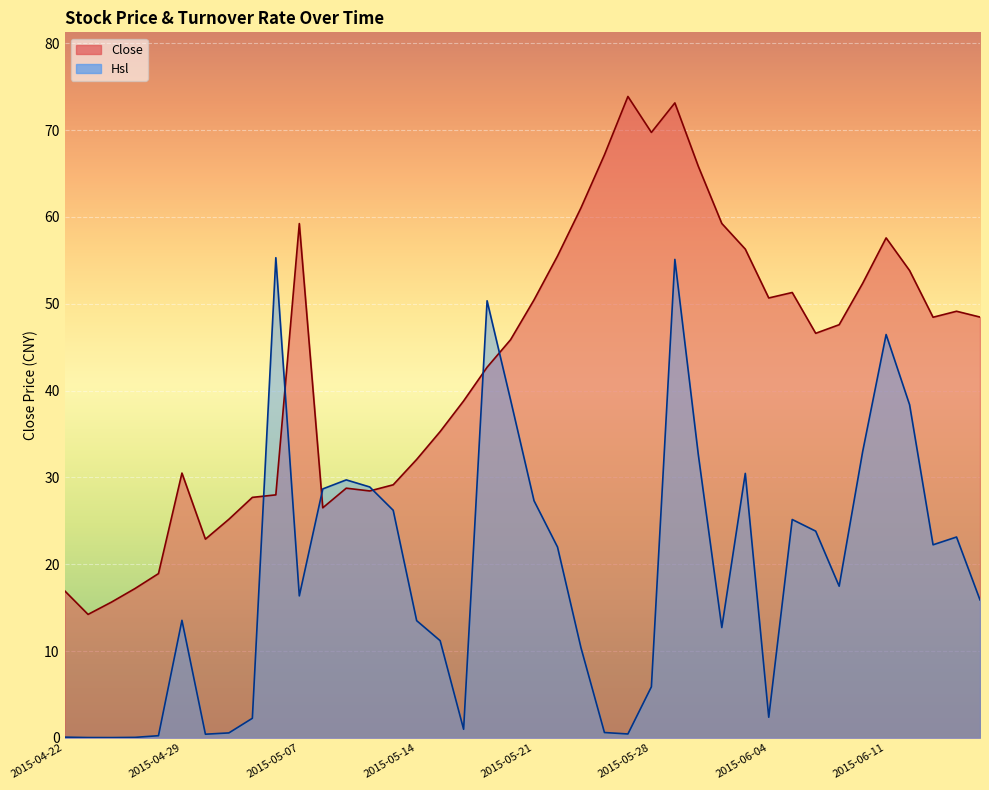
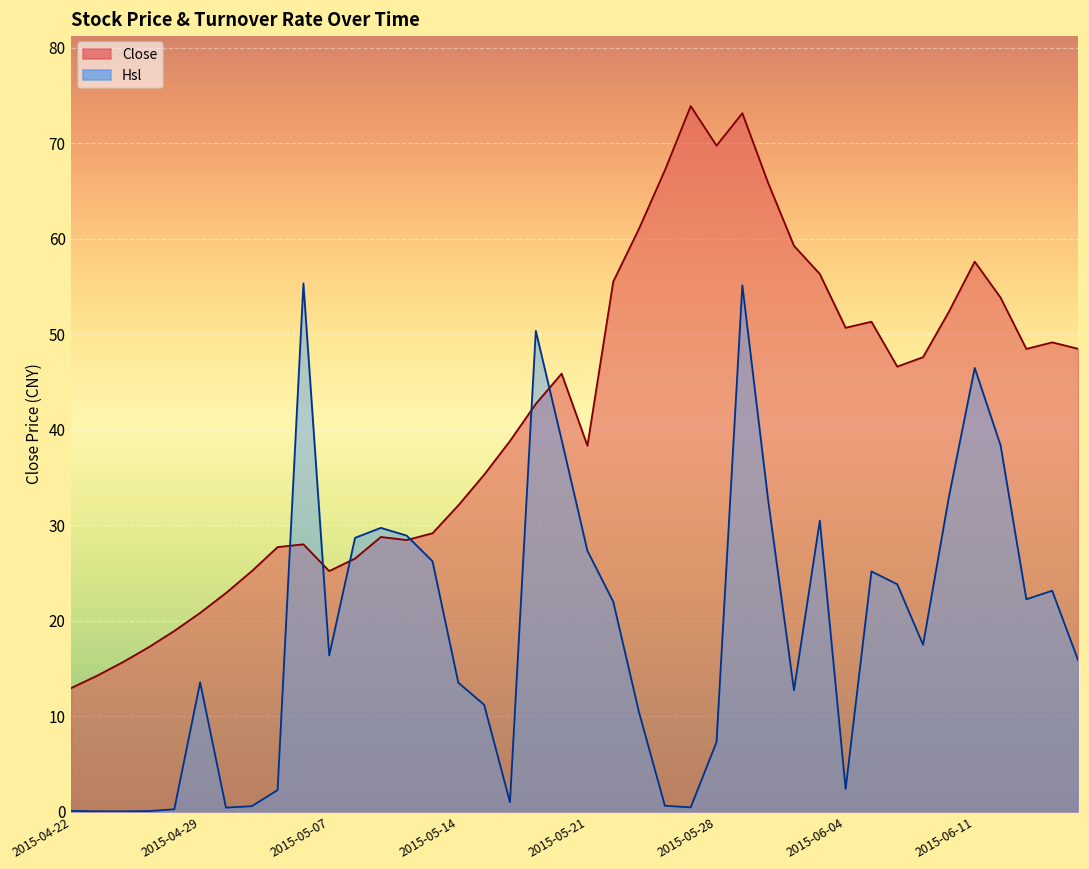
  {
    "Close": {
-     "2015-04-22": 17,
-     "2015-04-29": 31,
-     "2015-05-07": 59,
+     "2015-04-22": 13,
+     "2015-04-29": 21,
+     "2015-05-07": 25,
      "2015-05-14": 32,
-     "2015-05-21": 50,
+     "2015-05-21": 38,
      "2015-05-28": 70,
      "2015-06-04": 51,
      "2015-06-11": 58
    },
    "Hsl": {
      "2015-04-22": 0,
      "2015-04-29": 14,
      "2015-05-07": 16,
      "2015-05-14": 14,
      "2015-05-21": 27,
-     "2015-05-28": 6,
+     "2015-05-28": 7,
      "2015-06-04": 2,
      "2015-06-11": 46
    }
  }
